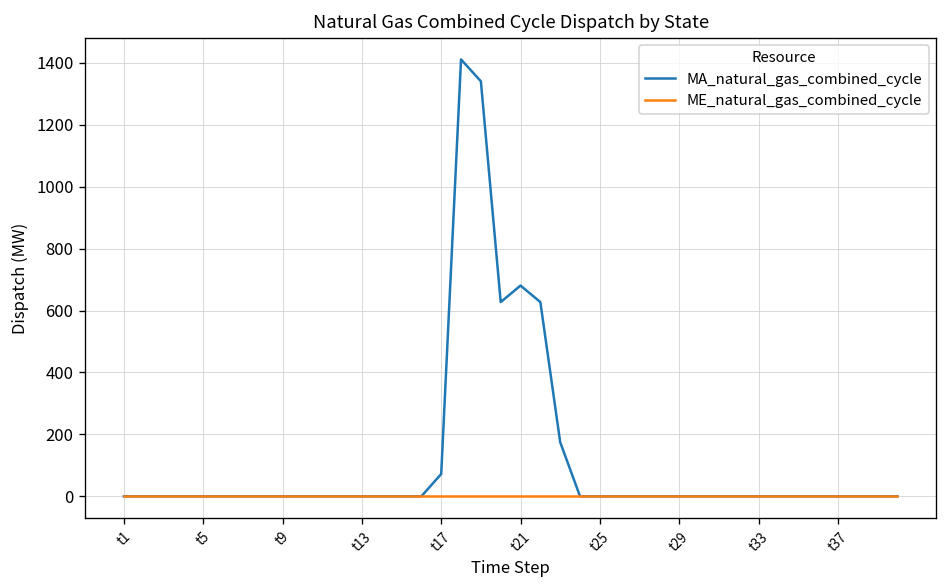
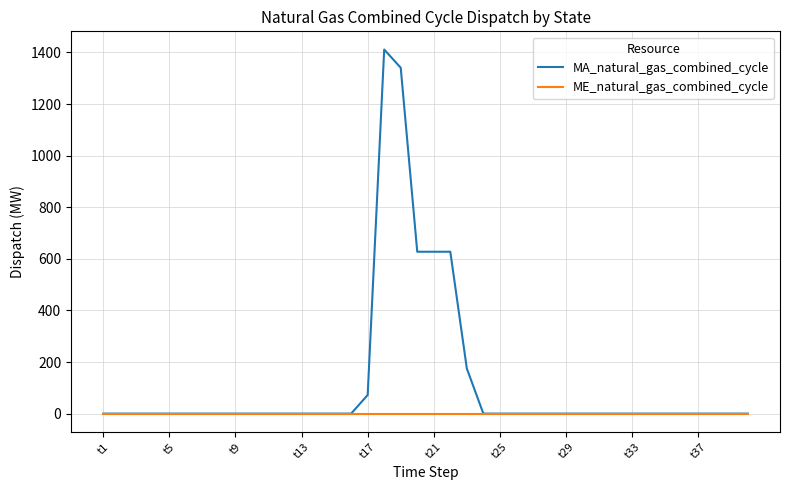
  {
    "MA_natural_gas_combined_cycle": {
      "t17": 70,
-     "t21": 680
+     "t21": 630
    },
    "ME_natural_gas_combined_cycle": {
      "t17": 0,
      "t21": 0
    }
  }
